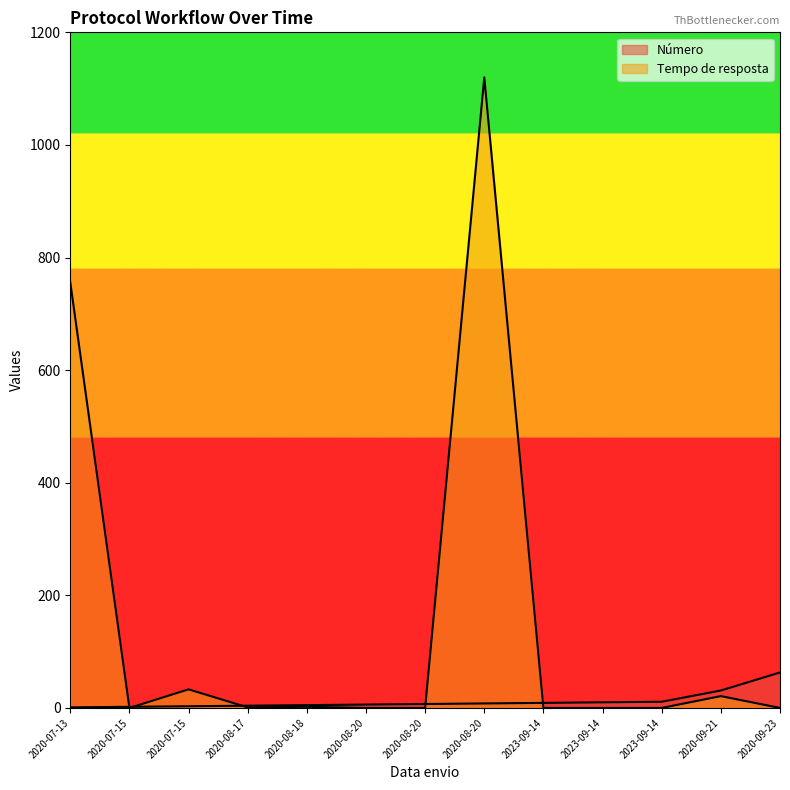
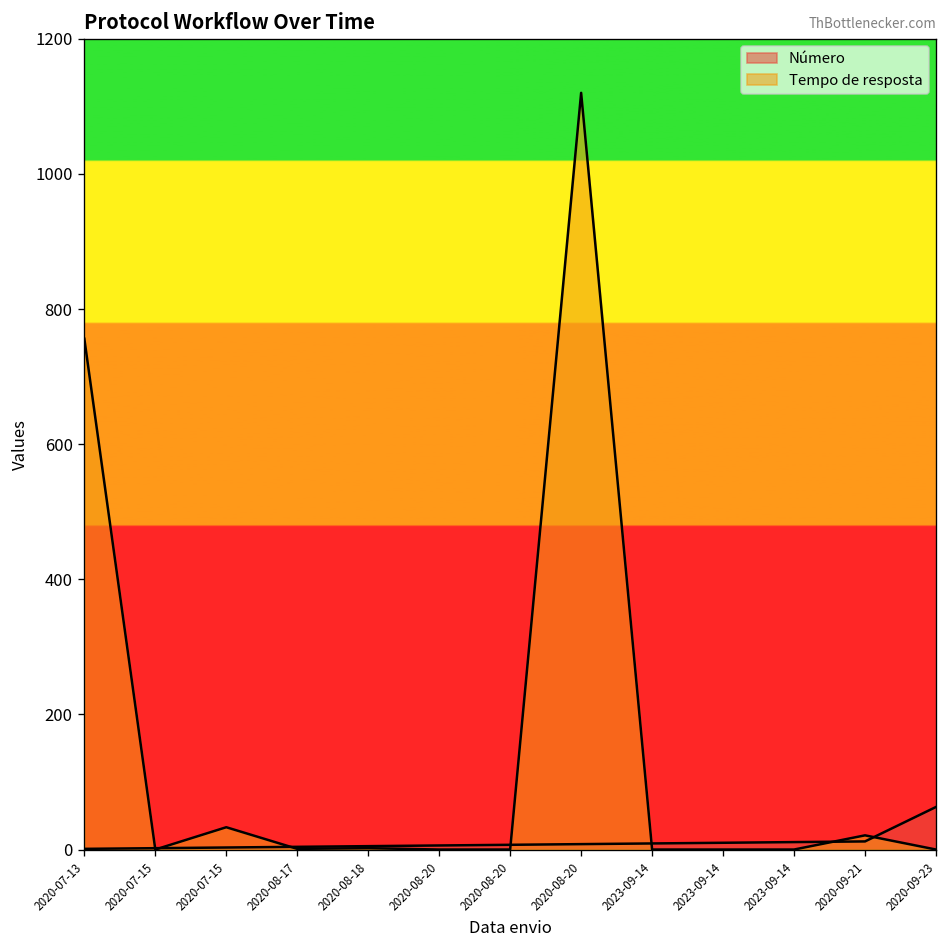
  {
    "Número": {
      "2020-07-13": 0,
-     "2020-09-21": 30,
+     "2020-09-21": 10,
      "2020-09-23": 60
    },
    "Tempo de resposta": {
      "2020-07-13": 760,
      "2020-09-21": 20,
      "2020-09-23": 0
    }
  }
